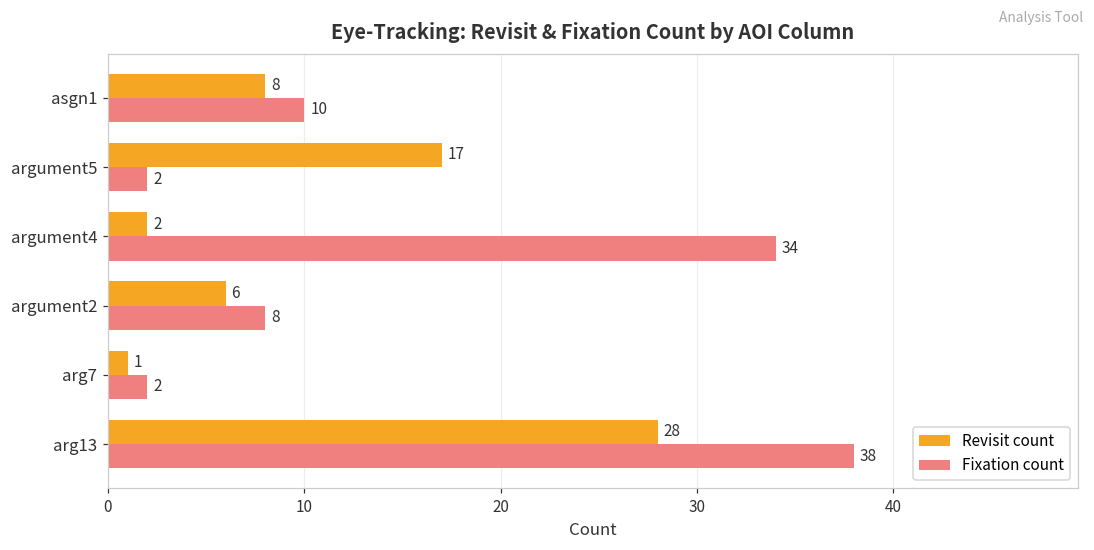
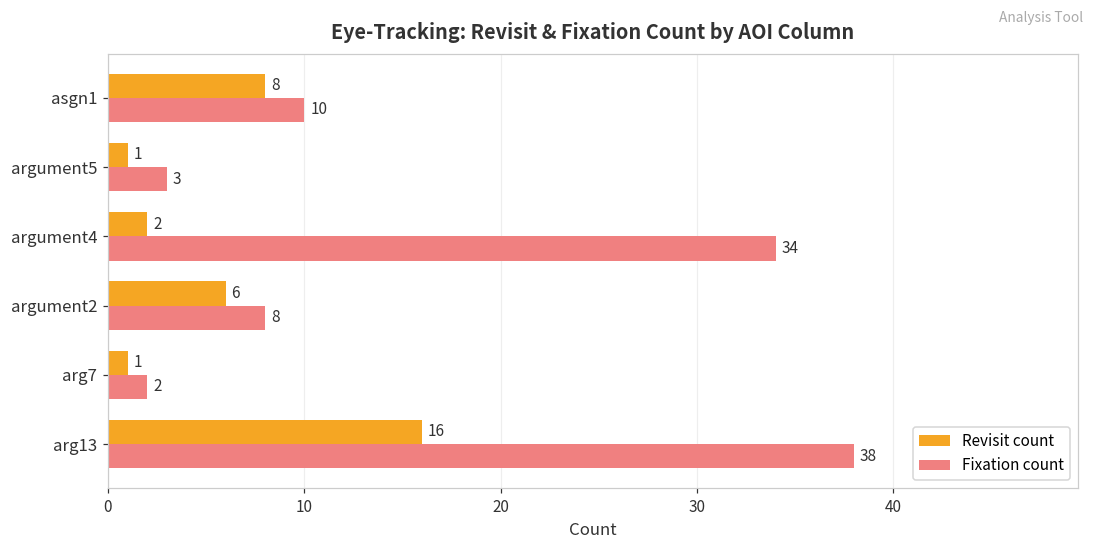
  {
    "Revisit count": {
      "asgn1": 8,
-     "argument5": 17,
+     "argument5": 1,
      "argument4": 2,
      "argument2": 6,
      "arg7": 1,
-     "arg13": 28
+     "arg13": 16
    },
    "Fixation count": {
      "asgn1": 10,
-     "argument5": 2,
+     "argument5": 3,
      "argument4": 34,
      "argument2": 8,
      "arg7": 2,
      "arg13": 38
    }
  }
